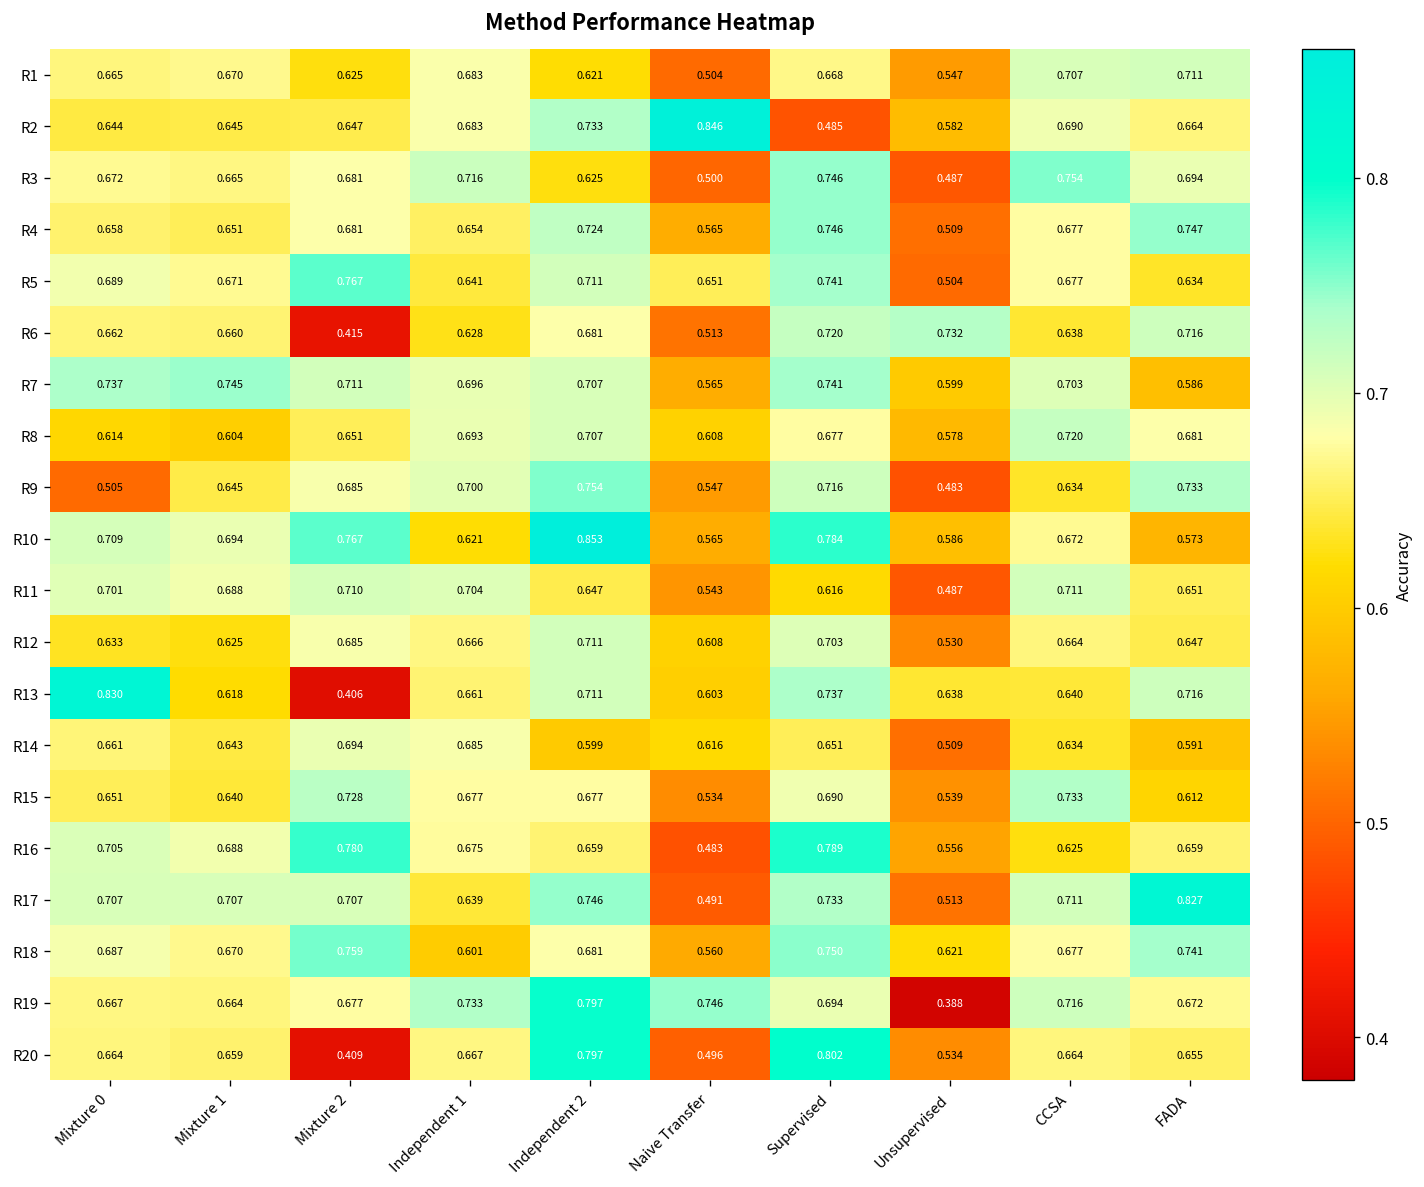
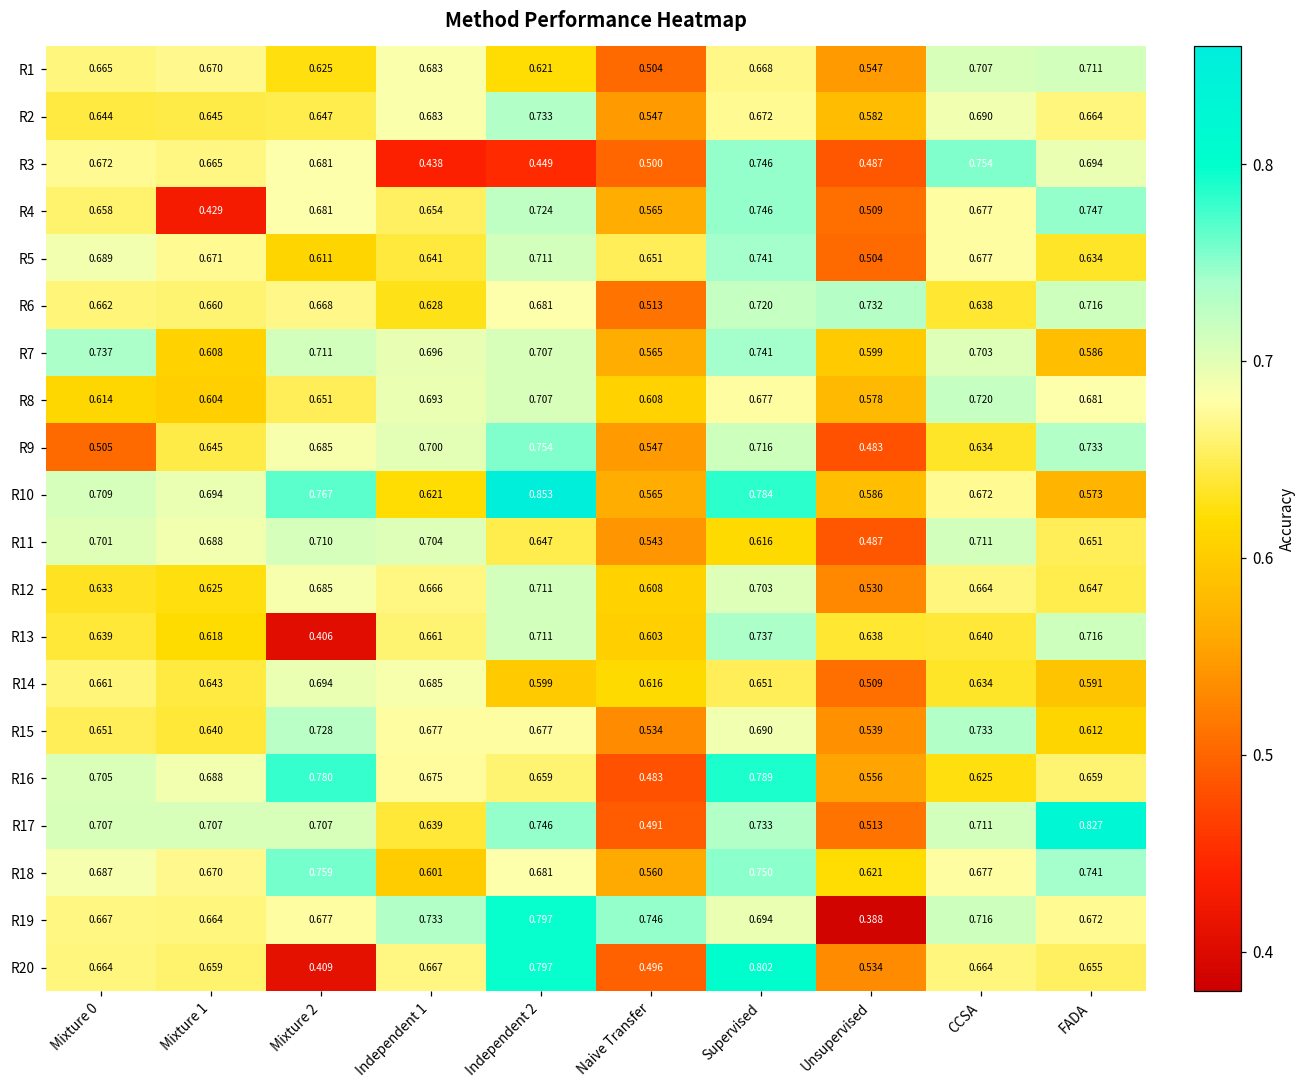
  {
    "R1": {
      "Mixture 0": 0.665,
      "Mixture 1": 0.670,
      "Mixture 2": 0.625,
      "Independent 1": 0.683,
      "Independent 2": 0.621,
      "Naive Transfer": 0.504,
      "Supervised": 0.668,
      "Unsupervised": 0.547,
      "CCSA": 0.707,
      "FADA": 0.711
    },
    "R2": {
      "Mixture 0": 0.644,
      "Mixture 1": 0.645,
      "Mixture 2": 0.647,
      "Independent 1": 0.683,
      "Independent 2": 0.733,
-     "Naive Transfer": 0.846,
-     "Supervised": 0.485,
+     "Naive Transfer": 0.547,
+     "Supervised": 0.672,
      "Unsupervised": 0.582,
      "CCSA": 0.690,
      "FADA": 0.664
    },
    "R3": {
      "Mixture 0": 0.672,
      "Mixture 1": 0.665,
      "Mixture 2": 0.681,
-     "Independent 1": 0.716,
-     "Independent 2": 0.625,
+     "Independent 1": 0.438,
+     "Independent 2": 0.449,
      "Naive Transfer": 0.500,
      "Supervised": 0.746,
      "Unsupervised": 0.487,
      "CCSA": 0.754,
      "FADA": 0.694
    },
    "R4": {
      "Mixture 0": 0.658,
-     "Mixture 1": 0.651,
+     "Mixture 1": 0.429,
      "Mixture 2": 0.681,
      "Independent 1": 0.654,
      "Independent 2": 0.724,
      "Naive Transfer": 0.565,
      "Supervised": 0.746,
      "Unsupervised": 0.509,
      "CCSA": 0.677,
      "FADA": 0.747
    },
    "R5": {
      "Mixture 0": 0.689,
      "Mixture 1": 0.671,
-     "Mixture 2": 0.767,
+     "Mixture 2": 0.611,
      "Independent 1": 0.641,
      "Independent 2": 0.711,
      "Naive Transfer": 0.651,
      "Supervised": 0.741,
      "Unsupervised": 0.504,
      "CCSA": 0.677,
      "FADA": 0.634
    },
    "R6": {
      "Mixture 0": 0.662,
      "Mixture 1": 0.660,
-     "Mixture 2": 0.415,
+     "Mixture 2": 0.668,
      "Independent 1": 0.628,
      "Independent 2": 0.681,
      "Naive Transfer": 0.513,
      "Supervised": 0.720,
      "Unsupervised": 0.732,
      "CCSA": 0.638,
      "FADA": 0.716
    },
    "R7": {
      "Mixture 0": 0.737,
-     "Mixture 1": 0.745,
+     "Mixture 1": 0.608,
      "Mixture 2": 0.711,
      "Independent 1": 0.696,
      "Independent 2": 0.707,
      "Naive Transfer": 0.565,
      "Supervised": 0.741,
      "Unsupervised": 0.599,
      "CCSA": 0.703,
      "FADA": 0.586
    },
    "R8": {
      "Mixture 0": 0.614,
      "Mixture 1": 0.604,
      "Mixture 2": 0.651,
      "Independent 1": 0.693,
      "Independent 2": 0.707,
      "Naive Transfer": 0.608,
      "Supervised": 0.677,
      "Unsupervised": 0.578,
      "CCSA": 0.720,
      "FADA": 0.681
    },
    "R9": {
      "Mixture 0": 0.505,
      "Mixture 1": 0.645,
      "Mixture 2": 0.685,
      "Independent 1": 0.700,
      "Independent 2": 0.754,
      "Naive Transfer": 0.547,
      "Supervised": 0.716,
      "Unsupervised": 0.483,
      "CCSA": 0.634,
      "FADA": 0.733
    },
    "R10": {
      "Mixture 0": 0.709,
      "Mixture 1": 0.694,
      "Mixture 2": 0.767,
      "Independent 1": 0.621,
      "Independent 2": 0.853,
      "Naive Transfer": 0.565,
      "Supervised": 0.784,
      "Unsupervised": 0.586,
      "CCSA": 0.672,
      "FADA": 0.573
    },
    "R11": {
      "Mixture 0": 0.701,
      "Mixture 1": 0.688,
      "Mixture 2": 0.710,
      "Independent 1": 0.704,
      "Independent 2": 0.647,
      "Naive Transfer": 0.543,
      "Supervised": 0.616,
      "Unsupervised": 0.487,
      "CCSA": 0.711,
      "FADA": 0.651
    },
    "R12": {
      "Mixture 0": 0.633,
      "Mixture 1": 0.625,
      "Mixture 2": 0.685,
      "Independent 1": 0.666,
      "Independent 2": 0.711,
      "Naive Transfer": 0.608,
      "Supervised": 0.703,
      "Unsupervised": 0.530,
      "CCSA": 0.664,
      "FADA": 0.647
    },
    "R13": {
-     "Mixture 0": 0.830,
+     "Mixture 0": 0.639,
      "Mixture 1": 0.618,
      "Mixture 2": 0.406,
      "Independent 1": 0.661,
      "Independent 2": 0.711,
      "Naive Transfer": 0.603,
      "Supervised": 0.737,
      "Unsupervised": 0.638,
      "CCSA": 0.640,
      "FADA": 0.716
    },
    "R14": {
      "Mixture 0": 0.661,
      "Mixture 1": 0.643,
      "Mixture 2": 0.694,
      "Independent 1": 0.685,
      "Independent 2": 0.599,
      "Naive Transfer": 0.616,
      "Supervised": 0.651,
      "Unsupervised": 0.509,
      "CCSA": 0.634,
      "FADA": 0.591
    },
    "R15": {
      "Mixture 0": 0.651,
      "Mixture 1": 0.640,
      "Mixture 2": 0.728,
      "Independent 1": 0.677,
      "Independent 2": 0.677,
      "Naive Transfer": 0.534,
      "Supervised": 0.690,
      "Unsupervised": 0.539,
      "CCSA": 0.733,
      "FADA": 0.612
    },
    "R16": {
      "Mixture 0": 0.705,
      "Mixture 1": 0.688,
      "Mixture 2": 0.780,
      "Independent 1": 0.675,
      "Independent 2": 0.659,
      "Naive Transfer": 0.483,
      "Supervised": 0.789,
      "Unsupervised": 0.556,
      "CCSA": 0.625,
      "FADA": 0.659
    },
    "R17": {
      "Mixture 0": 0.707,
      "Mixture 1": 0.707,
      "Mixture 2": 0.707,
      "Independent 1": 0.639,
      "Independent 2": 0.746,
      "Naive Transfer": 0.491,
      "Supervised": 0.733,
      "Unsupervised": 0.513,
      "CCSA": 0.711,
      "FADA": 0.827
    },
    "R18": {
      "Mixture 0": 0.687,
      "Mixture 1": 0.670,
      "Mixture 2": 0.759,
      "Independent 1": 0.601,
      "Independent 2": 0.681,
      "Naive Transfer": 0.560,
      "Supervised": 0.750,
      "Unsupervised": 0.621,
      "CCSA": 0.677,
      "FADA": 0.741
    },
    "R19": {
      "Mixture 0": 0.667,
      "Mixture 1": 0.664,
      "Mixture 2": 0.677,
      "Independent 1": 0.733,
      "Independent 2": 0.797,
      "Naive Transfer": 0.746,
      "Supervised": 0.694,
      "Unsupervised": 0.388,
      "CCSA": 0.716,
      "FADA": 0.672
    },
    "R20": {
      "Mixture 0": 0.664,
      "Mixture 1": 0.659,
      "Mixture 2": 0.409,
      "Independent 1": 0.667,
      "Independent 2": 0.797,
      "Naive Transfer": 0.496,
      "Supervised": 0.802,
      "Unsupervised": 0.534,
      "CCSA": 0.664,
      "FADA": 0.655
    }
  }
